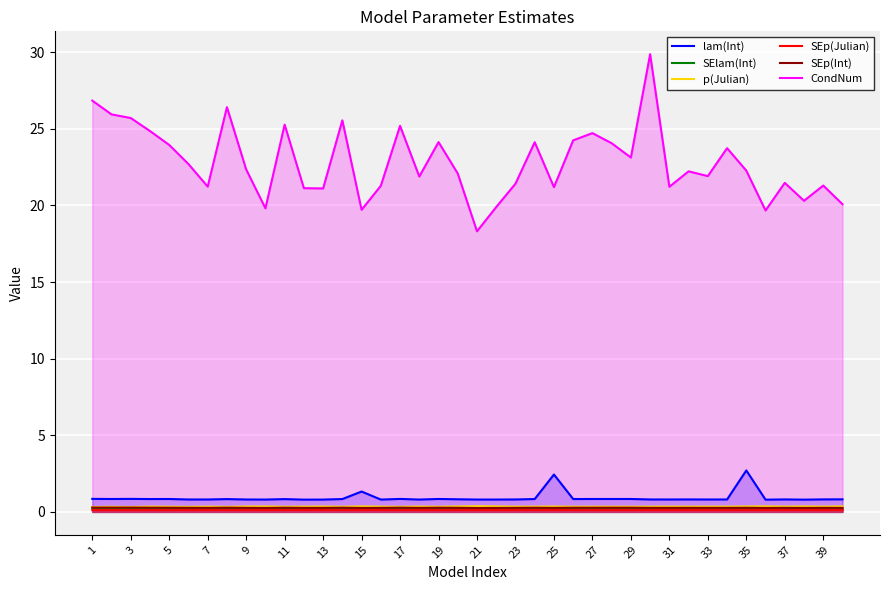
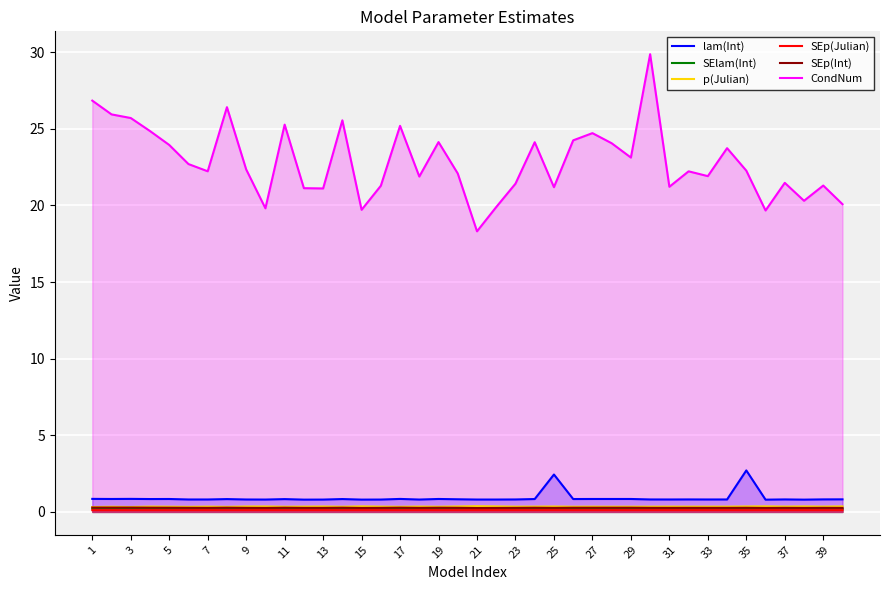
  {
    "lam(Int)": {
      "1": 0.9,
      "3": 0.9,
      "5": 0.8,
      "7": 0.8,
      "9": 0.8,
      "11": 0.8,
      "13": 0.8,
-     "15": 1.3,
+     "15": 0.8,
      "17": 0.8,
      "19": 0.8,
      "21": 0.8,
      "23": 0.8,
      "25": 2.4,
      "27": 0.8,
      "29": 0.8,
      "31": 0.8,
      "33": 0.8,
      "35": 2.7,
      "37": 0.8,
      "39": 0.8
    },
    "CondNum": {
      "1": 26.8,
      "3": 25.7,
      "5": 23.9,
-     "7": 21.2,
+     "7": 22.2,
      "9": 22.3,
      "11": 25.3,
      "13": 21.1,
      "15": 19.7,
      "17": 25.2,
      "19": 24.1,
      "21": 18.3,
      "23": 21.4,
      "25": 21.2,
      "27": 24.7,
      "29": 23.1,
      "31": 21.2,
      "33": 21.9,
      "35": 22.3,
      "37": 21.5,
      "39": 21.3
    }
  }
